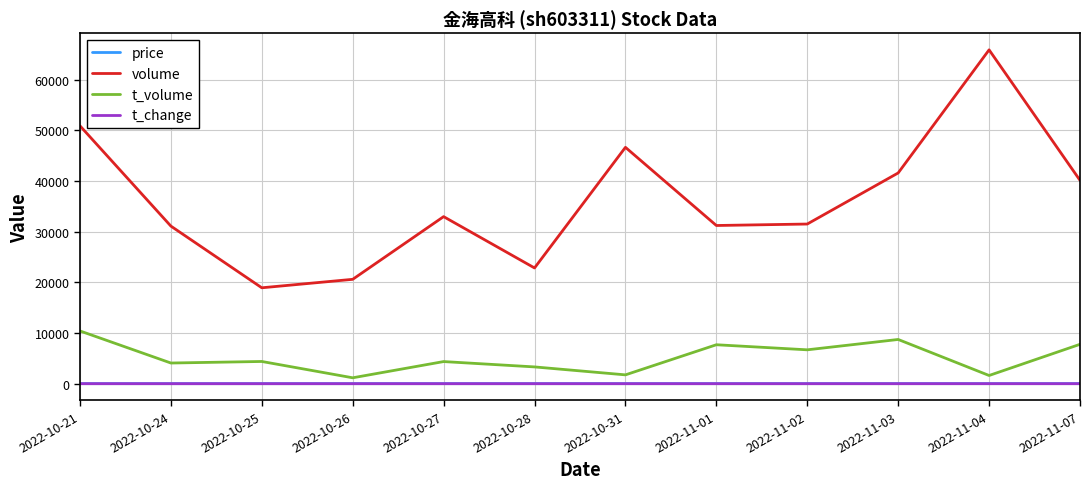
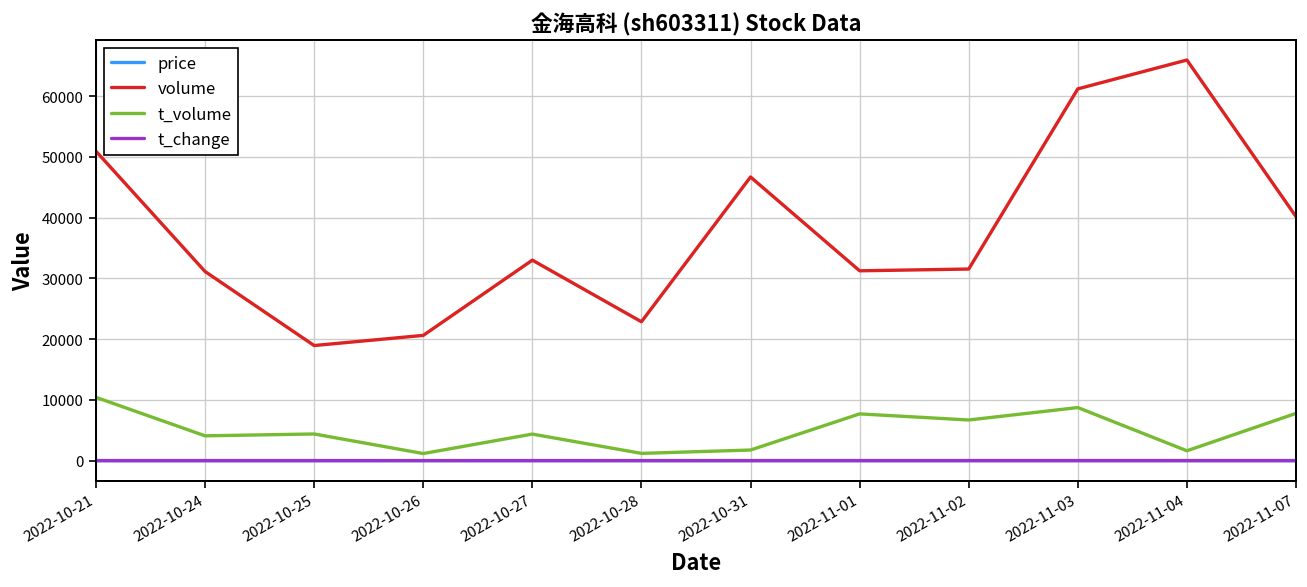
  {
    "t_change": {
      "2022-10-21": 0,
      "2022-10-24": 0,
      "2022-10-25": 0,
      "2022-10-26": 0,
      "2022-10-27": 0,
      "2022-10-28": 0,
      "2022-10-31": 0,
      "2022-11-01": 0,
      "2022-11-02": 0,
      "2022-11-03": 0,
      "2022-11-04": 0,
      "2022-11-07": 0
    },
    "volume": {
      "2022-10-21": 51000,
      "2022-10-24": 31000,
      "2022-10-25": 19000,
      "2022-10-26": 21000,
      "2022-10-27": 33000,
      "2022-10-28": 23000,
      "2022-10-31": 47000,
      "2022-11-01": 31000,
      "2022-11-02": 32000,
-     "2022-11-03": 42000,
+     "2022-11-03": 61000,
      "2022-11-04": 66000,
      "2022-11-07": 40000
    },
    "t_volume": {
      "2022-10-21": 10000,
      "2022-10-24": 4000,
      "2022-10-25": 4000,
      "2022-10-26": 1000,
      "2022-10-27": 4000,
-     "2022-10-28": 3000,
+     "2022-10-28": 1000,
      "2022-10-31": 2000,
      "2022-11-01": 8000,
      "2022-11-02": 7000,
      "2022-11-03": 9000,
      "2022-11-04": 2000,
      "2022-11-07": 8000
    }
  }
